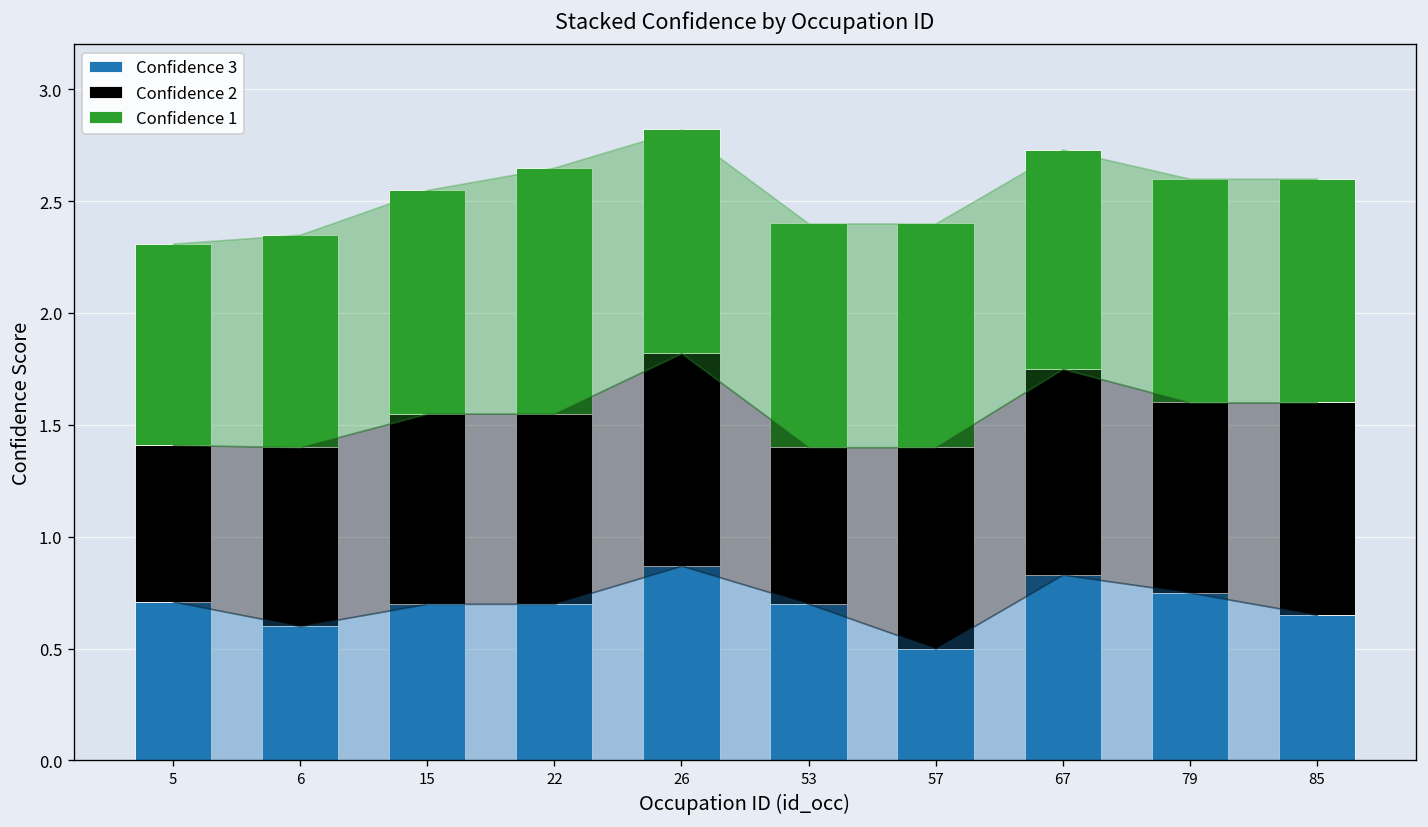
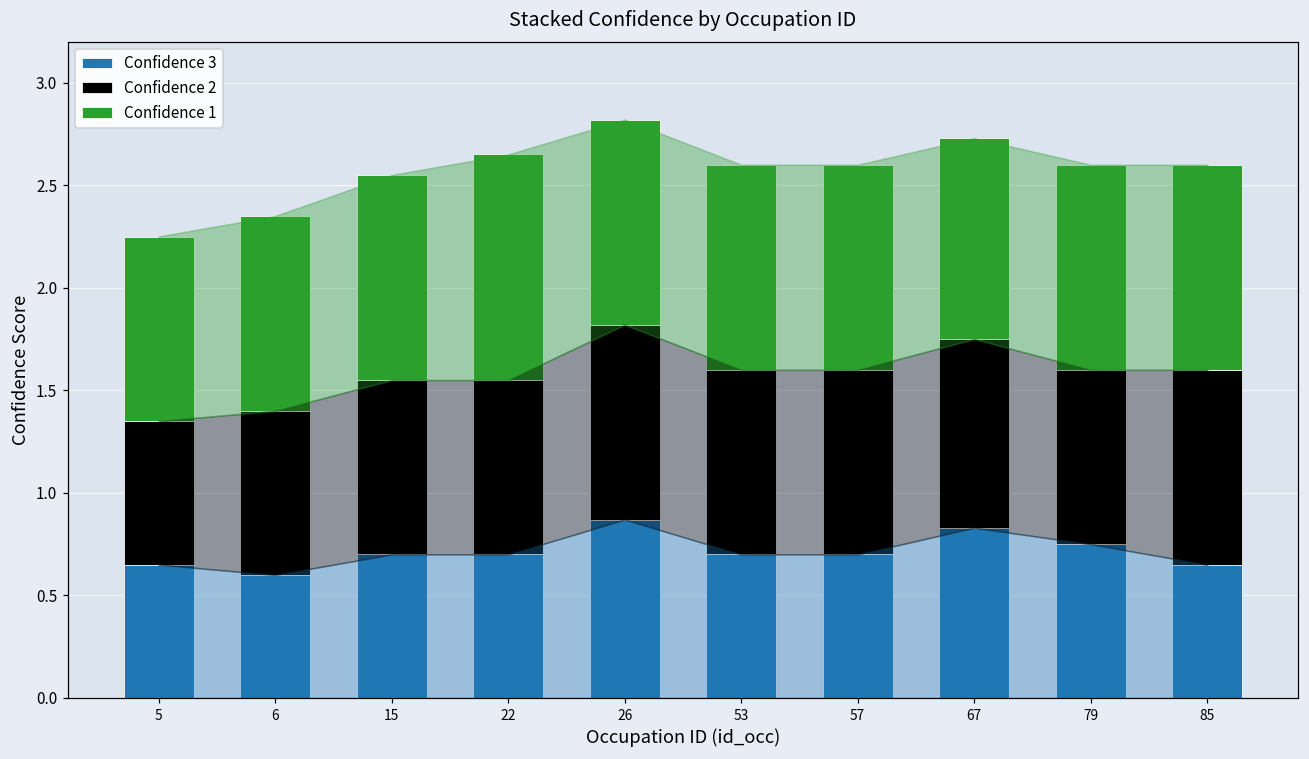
  {
    "Confidence 3": {
-     "5": 0.71,
+     "5": 0.65,
      "6": 0.60,
      "15": 0.70,
      "22": 0.70,
      "26": 0.87,
      "53": 0.70,
-     "57": 0.5,
+     "57": 0.7,
      "67": 0.83,
      "79": 0.75,
      "85": 0.65
    },
    "Confidence 2": {
      "5": 0.7,
      "6": 0.8,
      "15": 0.85,
      "22": 0.85,
      "26": 0.95,
-     "53": 0.7,
+     "53": 0.9,
      "57": 0.9,
      "67": 0.92,
      "79": 0.85,
      "85": 0.95
    },
    "Confidence 1": {
      "5": 0.90,
      "6": 0.95,
      "15": 1.00,
      "22": 1.10,
      "26": 1.00,
      "53": 1.00,
      "57": 1.00,
      "67": 0.98,
      "79": 1.00,
      "85": 1.00
    }
  }
